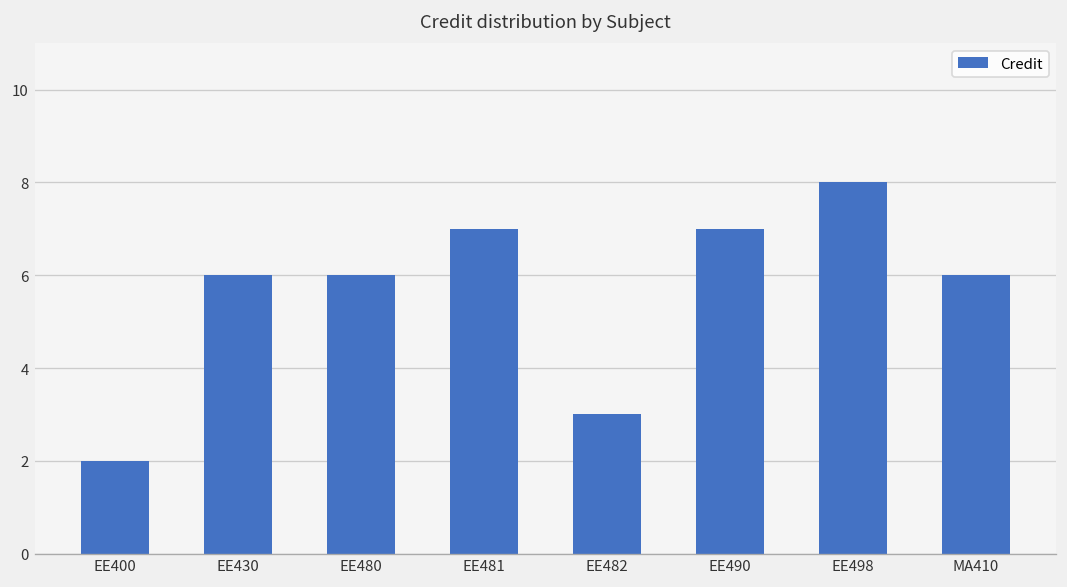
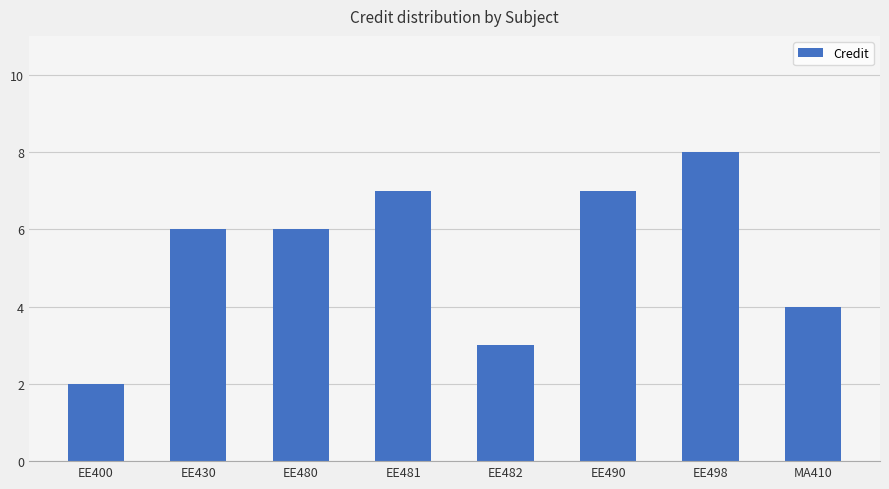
  {
    "EE400": 2,
    "EE430": 6,
    "EE480": 6,
    "EE481": 7,
    "EE482": 3,
    "EE490": 7,
    "EE498": 8,
-   "MA410": 6
+   "MA410": 4
  }
